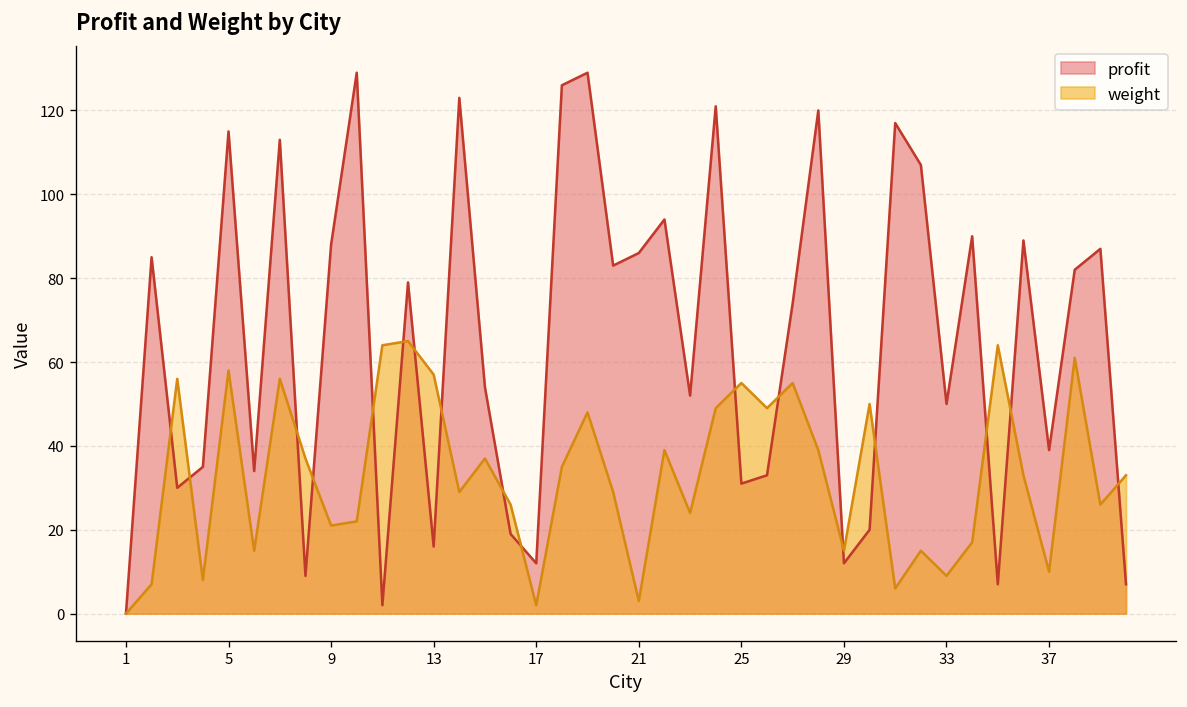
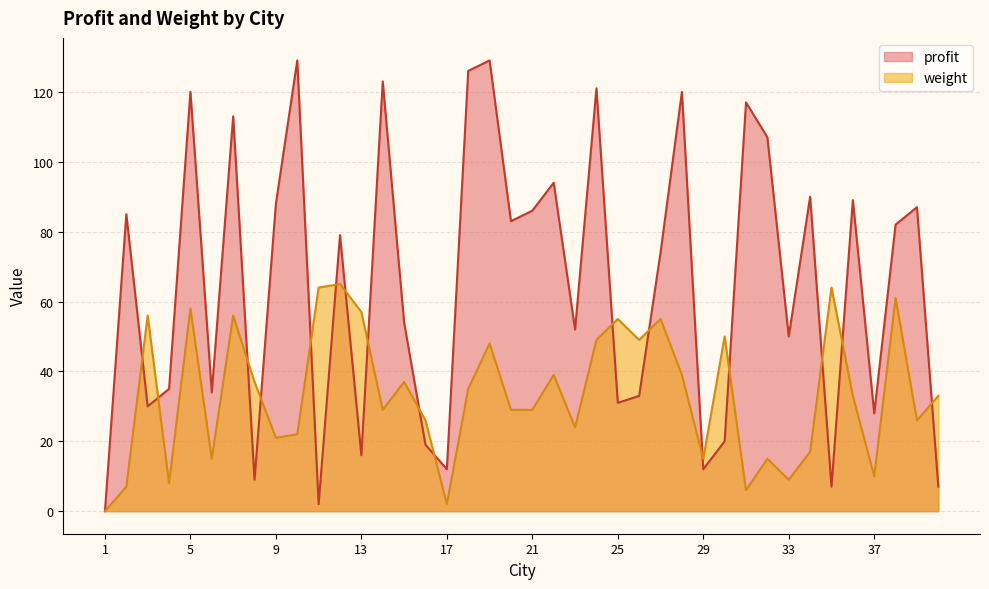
  {
    "profit": {
-     "5": 115,
+     "5": 120,
      "9": 88,
      "13": 16,
      "17": 12,
      "21": 86,
      "25": 31,
      "29": 12,
      "33": 50,
-     "37": 39
+     "37": 28
    },
    "weight": {
      "5": 58,
      "9": 21,
      "13": 57,
      "17": 2,
-     "21": 3,
+     "21": 29,
      "25": 55,
      "29": 15,
      "33": 9,
      "37": 10
    }
  }
